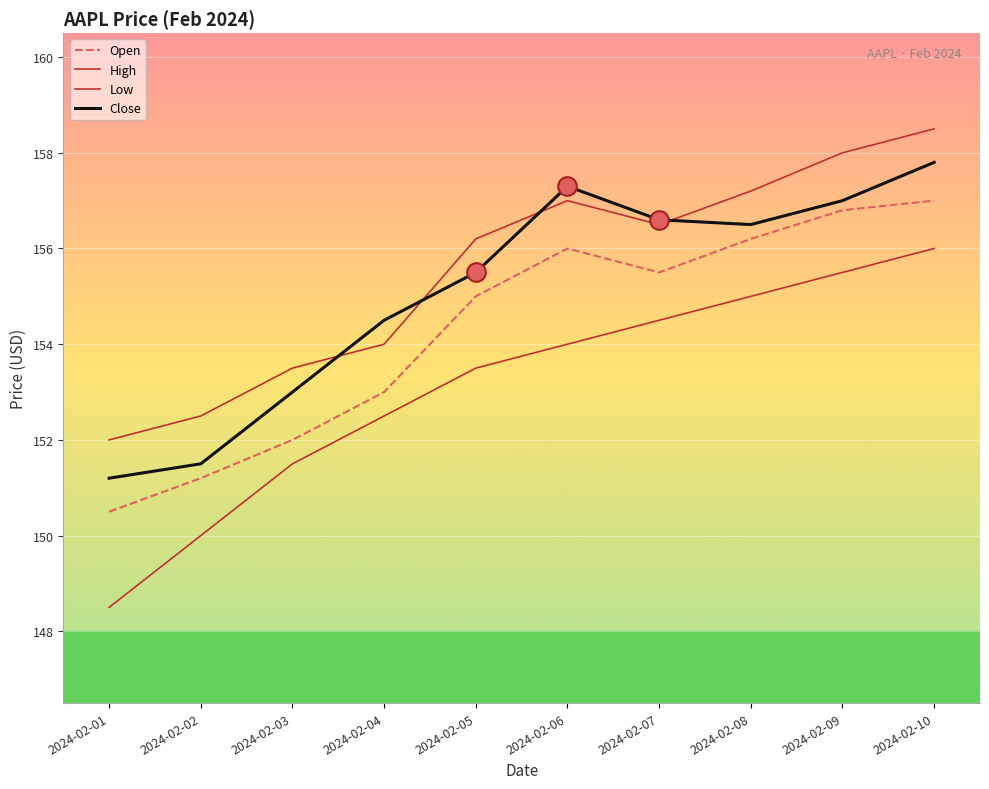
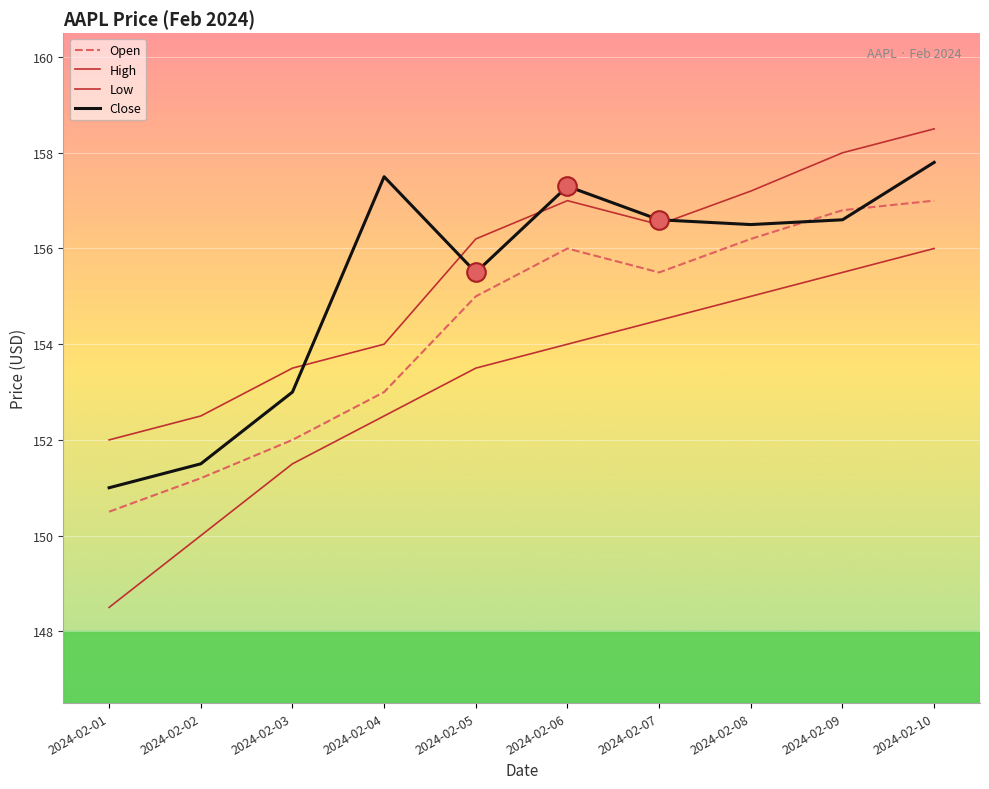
  {
    "Close": {
-     "2024-02-01": 151.2,
+     "2024-02-01": 151.0,
      "2024-02-02": 151.5,
      "2024-02-03": 153.0,
-     "2024-02-04": 154.5,
+     "2024-02-04": 157.5,
      "2024-02-08": 156.5,
-     "2024-02-09": 157.0,
+     "2024-02-09": 156.6,
      "2024-02-10": 157.8
    }
  }
